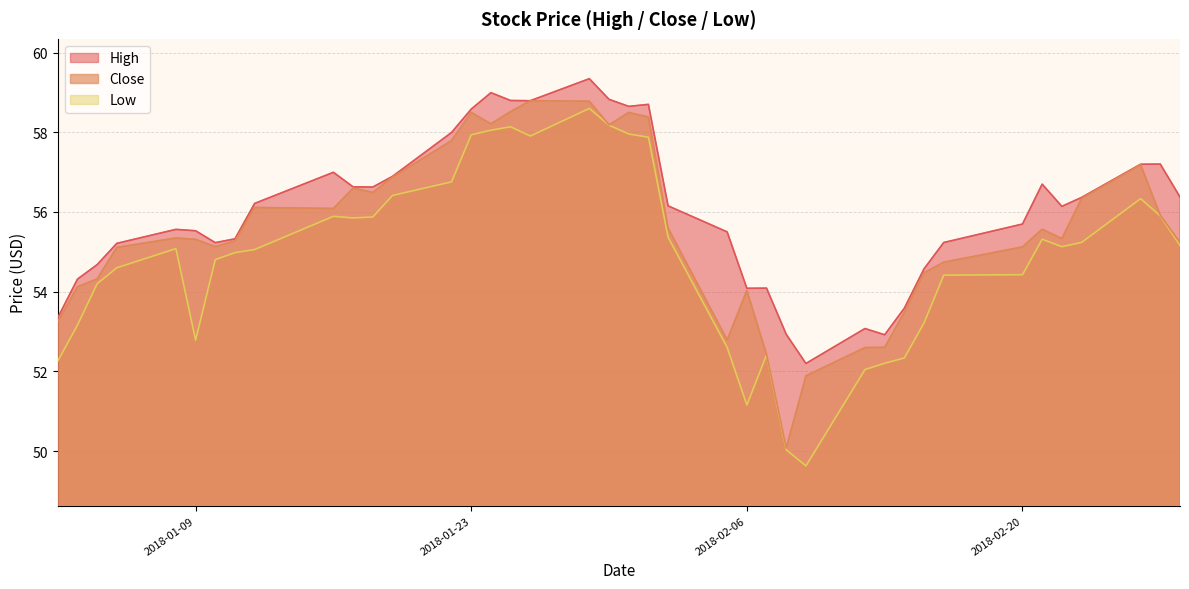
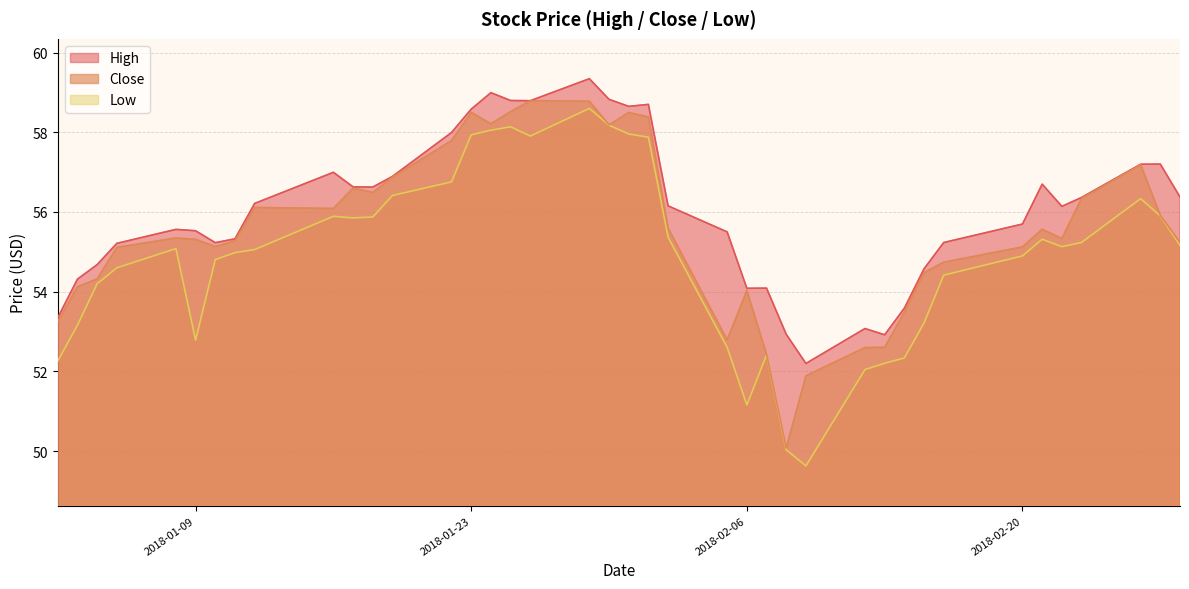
  {
    "Low": {
      "2018-01-09": 52.8,
      "2018-01-23": 57.9,
      "2018-02-06": 51.2,
-     "2018-02-20": 54.4
+     "2018-02-20": 54.9
    }
  }
